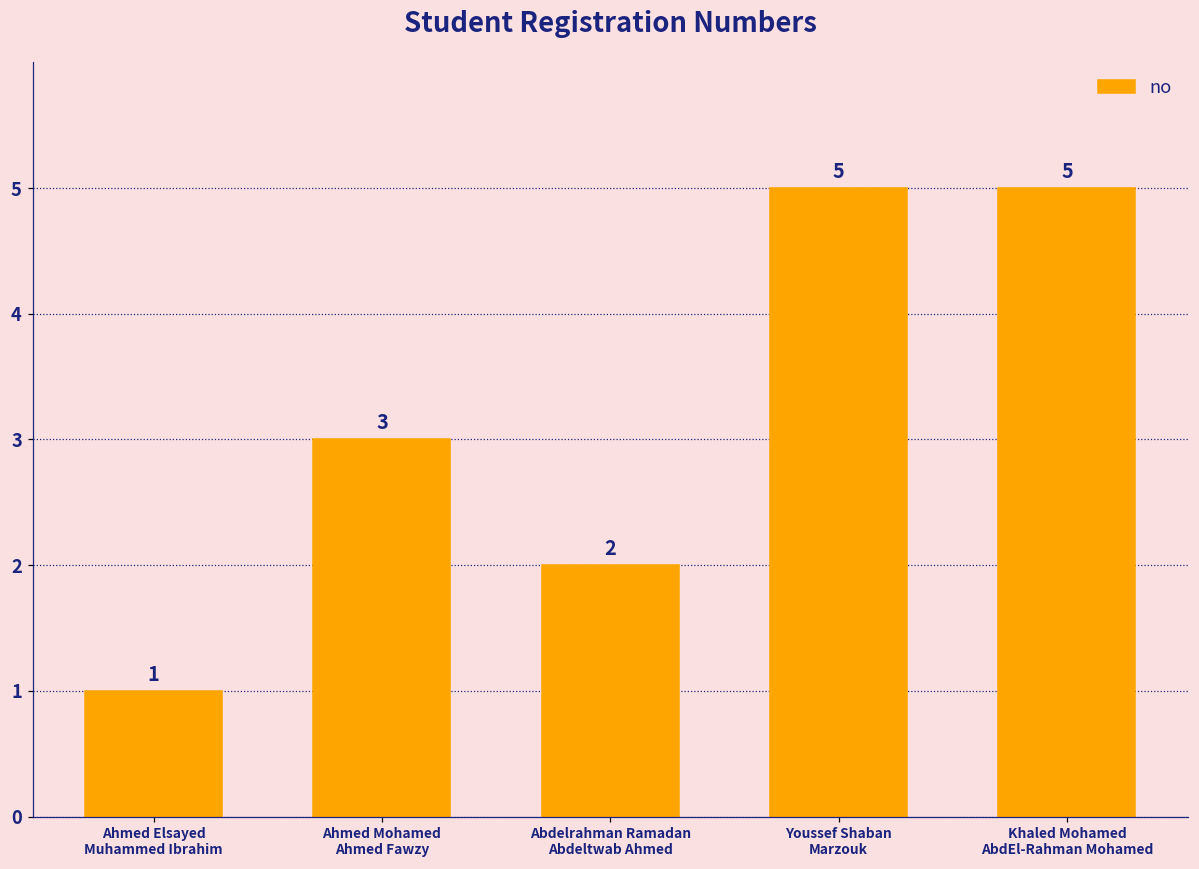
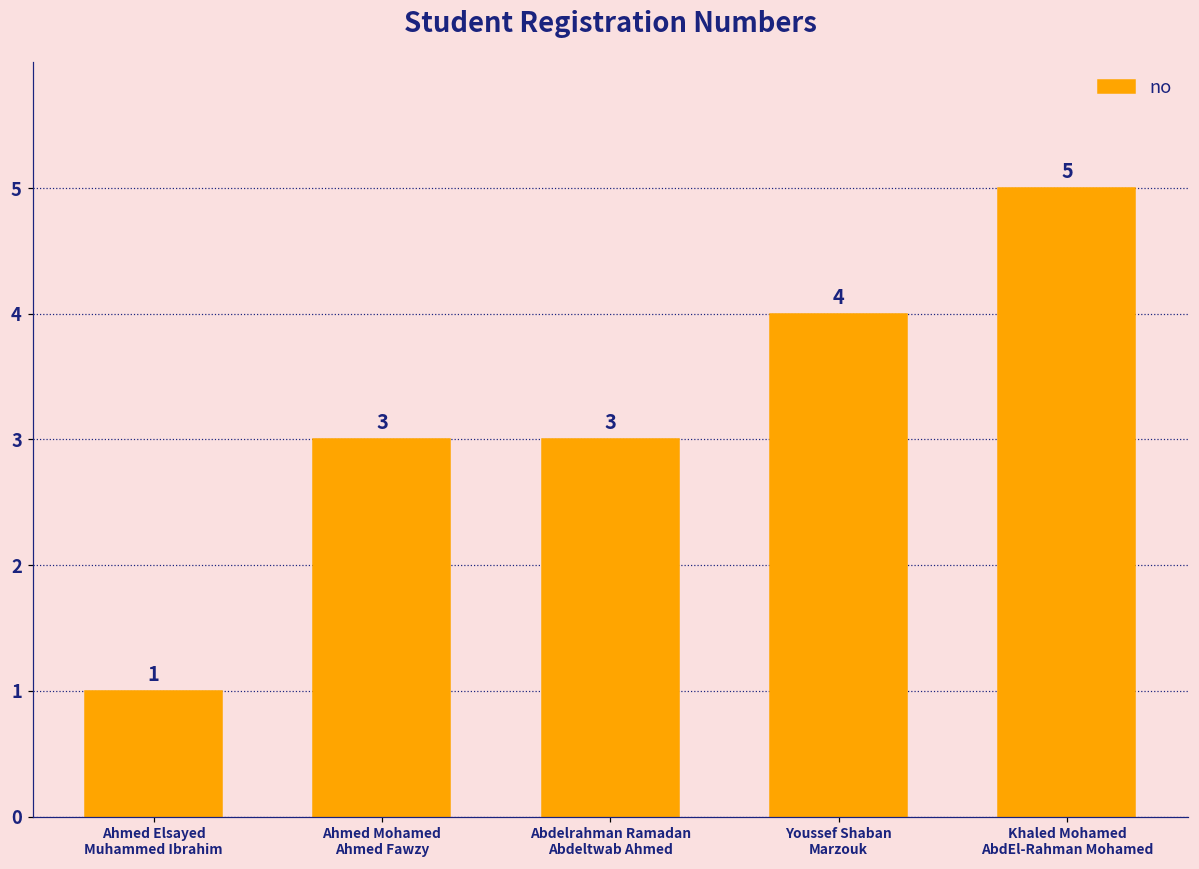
  {
    "Ahmed Elsayed Muhammed Ibrahim": 1,
    "Ahmed Mohamed Ahmed Fawzy": 3,
-   "Abdelrahman Ramadan Abdeltwab Ahmed": 2,
-   "Youssef Shaban Marzouk": 5,
+   "Abdelrahman Ramadan Abdeltwab Ahmed": 3,
+   "Youssef Shaban Marzouk": 4,
    "Khaled Mohamed AbdEl-Rahman Mohamed": 5
  }
